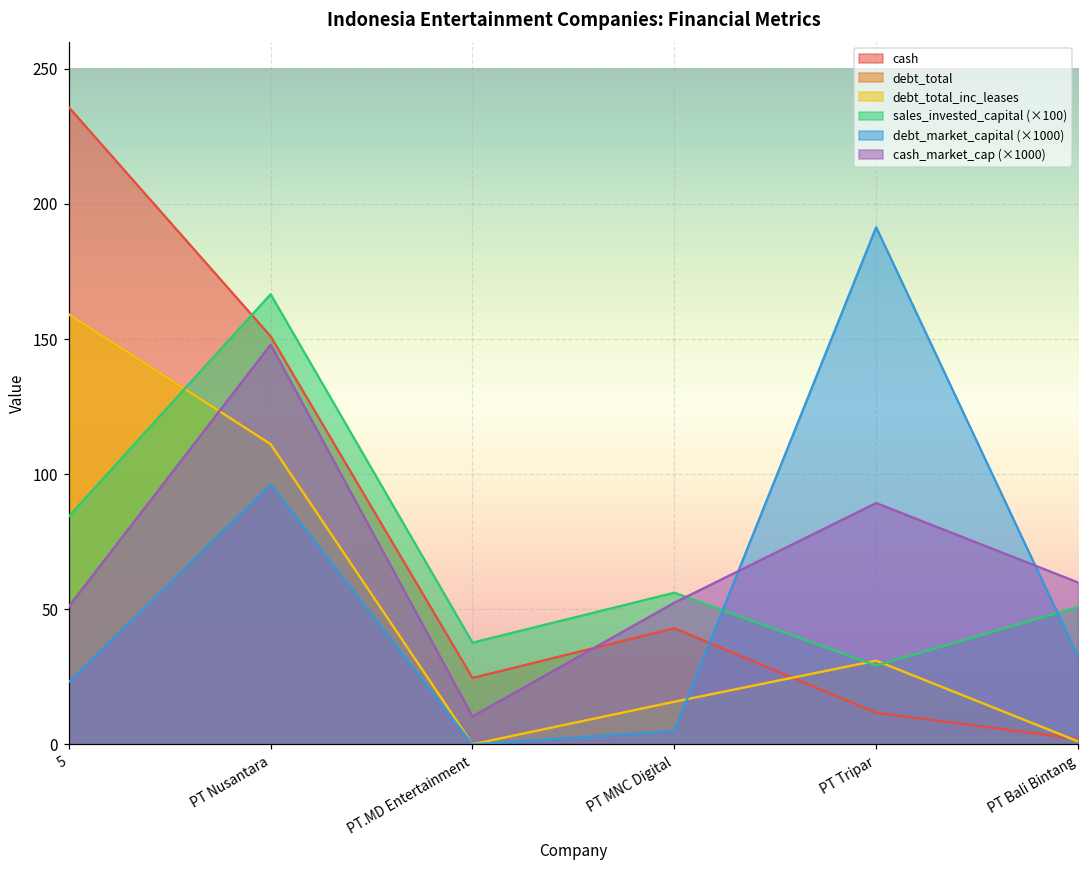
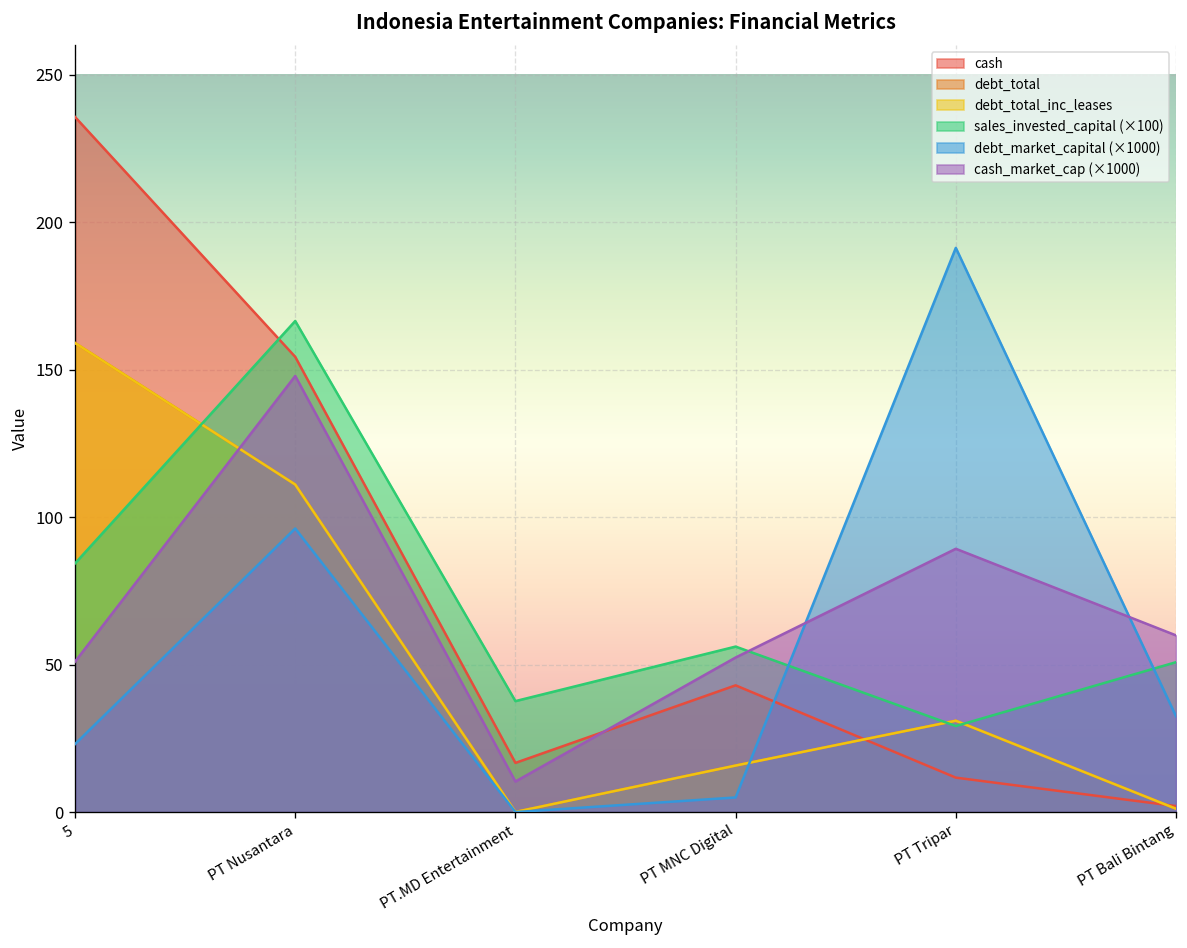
  {
    "cash": {
      "5": 236,
-     "PT Nusantara": 151,
-     "PT.MD Entertainment": 25,
+     "PT Nusantara": 154,
+     "PT.MD Entertainment": 17,
      "PT MNC Digital": 43,
      "PT Tripar": 12
    },
    "debt_total_inc_leases": {
      "5": 159,
      "PT Nusantara": 111,
      "PT MNC Digital": 16,
      "PT Tripar": 31
    },
    "sales_invested_capital (×100)": {
      "5": 84,
      "PT Nusantara": 167,
      "PT.MD Entertainment": 38,
      "PT MNC Digital": 56,
      "PT Tripar": 29,
      "PT Bali Bintang": 51
    },
    "debt_market_capital (×1000)": {
      "5": 23,
      "PT Nusantara": 96,
      "PT MNC Digital": 5,
      "PT Tripar": 191,
      "PT Bali Bintang": 33
    },
    "cash_market_cap (×1000)": {
      "5": 51,
      "PT Nusantara": 148,
      "PT.MD Entertainment": 10,
      "PT MNC Digital": 52,
      "PT Tripar": 89,
      "PT Bali Bintang": 60
    }
  }
